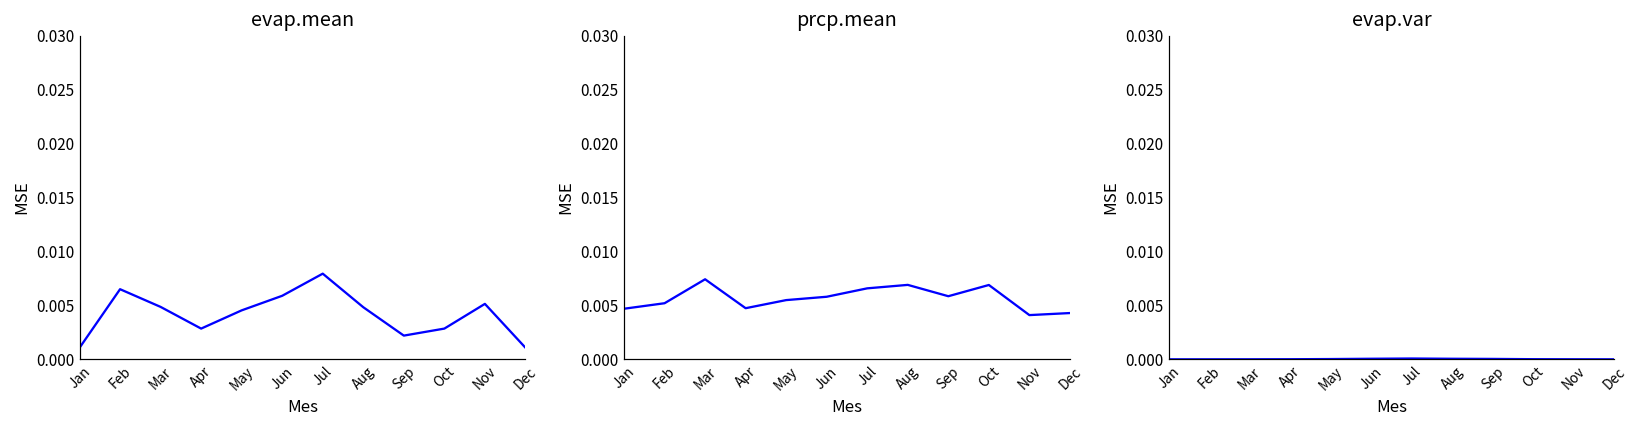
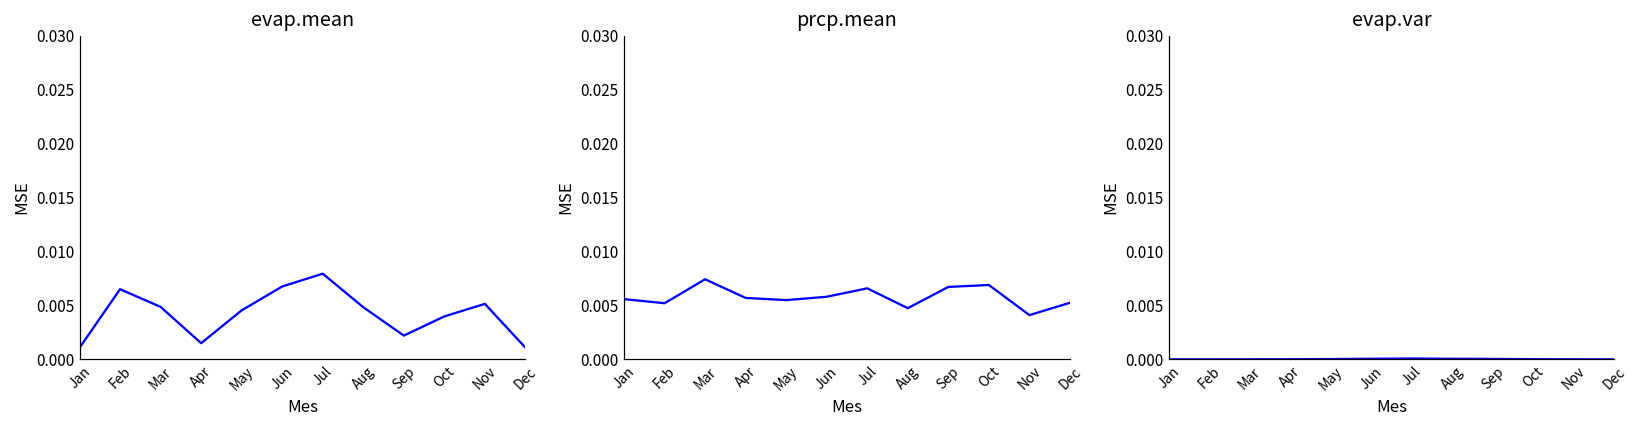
  {
    "evap.mean": {
      "Jan": 0.001,
      "Feb": 0.007,
      "Mar": 0.005,
-     "Apr": 0.003,
+     "Apr": 0.002,
      "May": 0.005,
-     "Jun": 0.006,
+     "Jun": 0.007,
      "Jul": 0.008,
      "Aug": 0.005,
      "Sep": 0.002,
-     "Oct": 0.003,
+     "Oct": 0.004,
      "Nov": 0.005,
      "Dec": 0.001
    },
    "prcp.mean": {
-     "Jan": 0.005,
+     "Jan": 0.006,
      "Feb": 0.005,
      "Mar": 0.007,
-     "Apr": 0.005,
+     "Apr": 0.006,
      "May": 0.005,
      "Jun": 0.006,
      "Jul": 0.007,
-     "Aug": 0.007,
-     "Sep": 0.006,
+     "Aug": 0.005,
+     "Sep": 0.007,
      "Oct": 0.007,
      "Nov": 0.004,
-     "Dec": 0.004
+     "Dec": 0.005
    },
    "evap.var": {
      "Jan": 0.000,
      "Feb": 0.000,
      "Mar": 0.000,
      "Apr": 0.000,
      "May": 0.000,
      "Jun": 0.000,
      "Jul": 0.000,
      "Aug": 0.000,
      "Sep": 0.000,
      "Oct": 0.000,
      "Nov": 0.000,
      "Dec": 0.000
    }
  }
